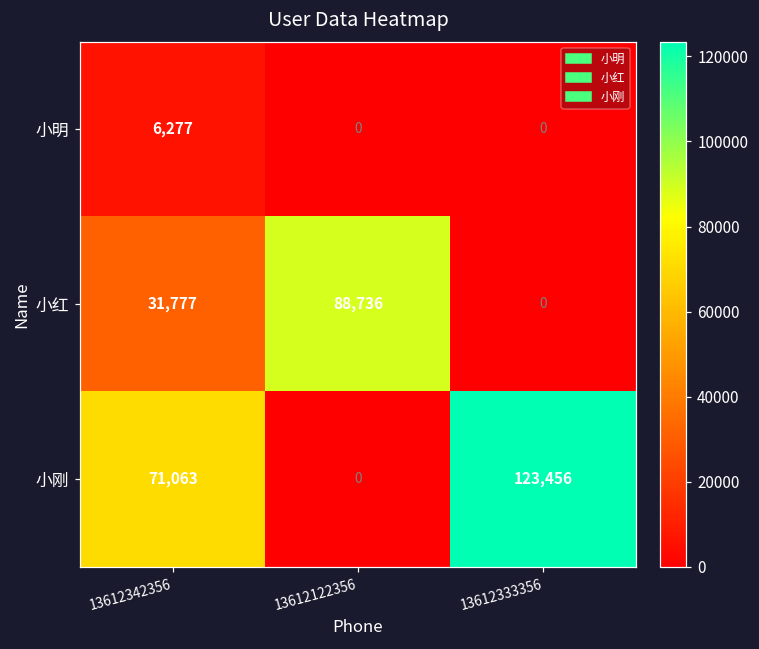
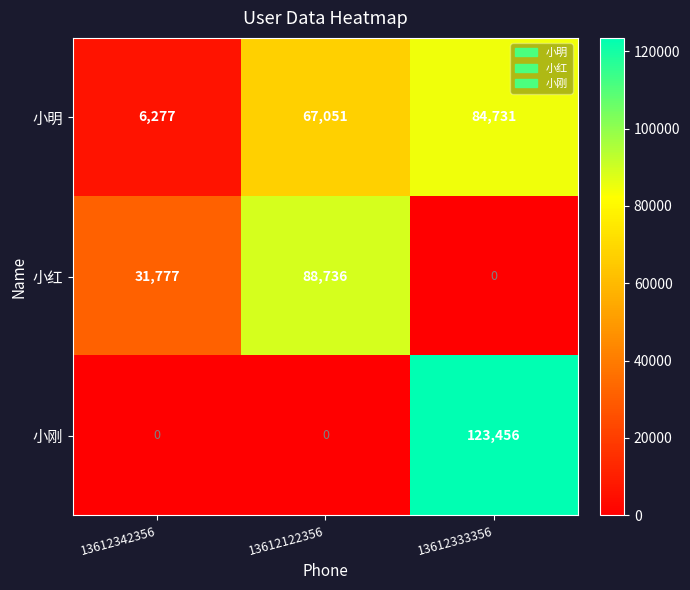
  {
    "小明": {
      "13612342356": "6,277",
-     "13612122356": "0",
-     "13612333356": "0"
+     "13612122356": "67,051",
+     "13612333356": "84,731"
    },
    "小红": {
      "13612342356": "31,777",
      "13612122356": "88,736",
      "13612333356": "0"
    },
    "小刚": {
-     "13612342356": "71,063",
+     "13612342356": "0",
      "13612122356": "0",
      "13612333356": "123,456"
    }
  }
